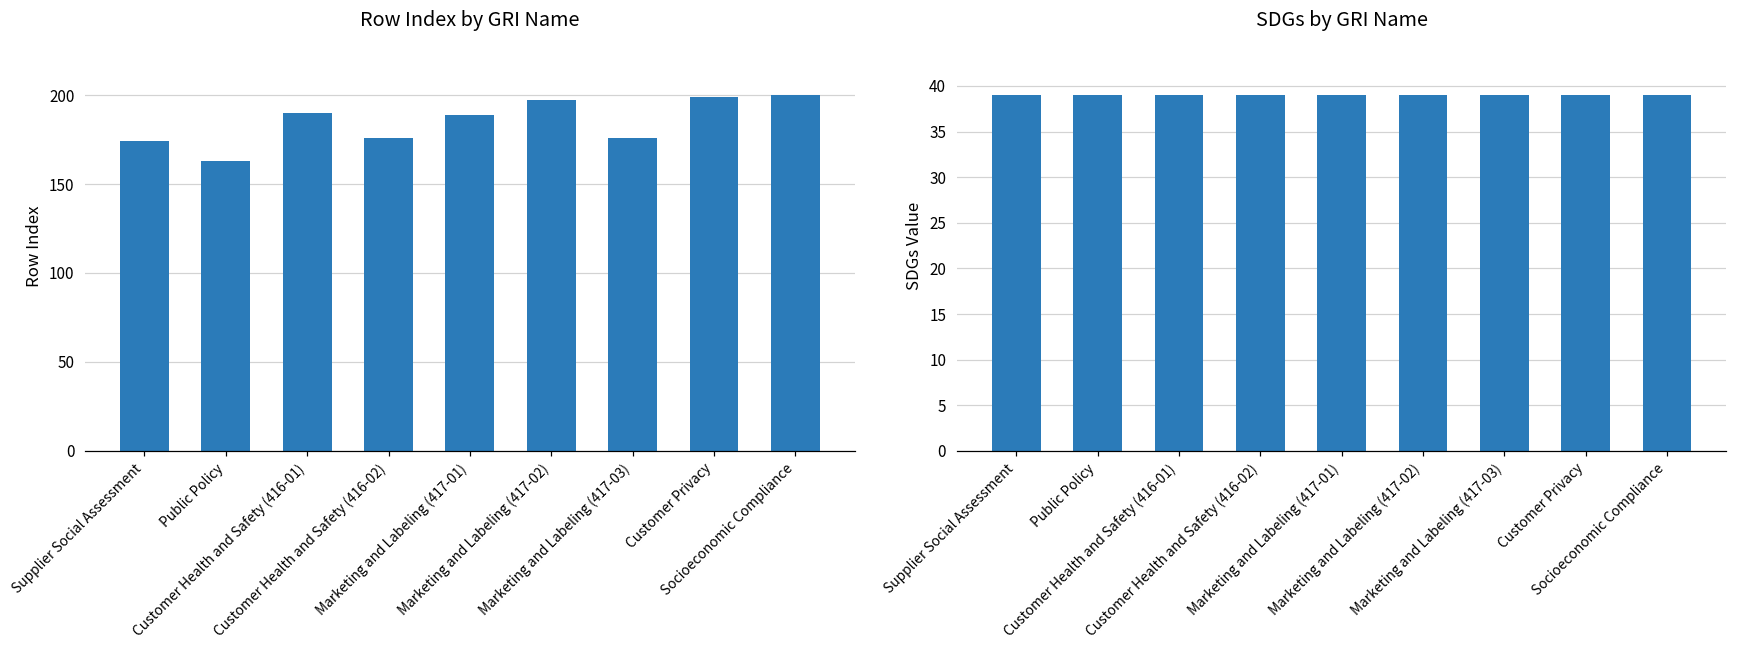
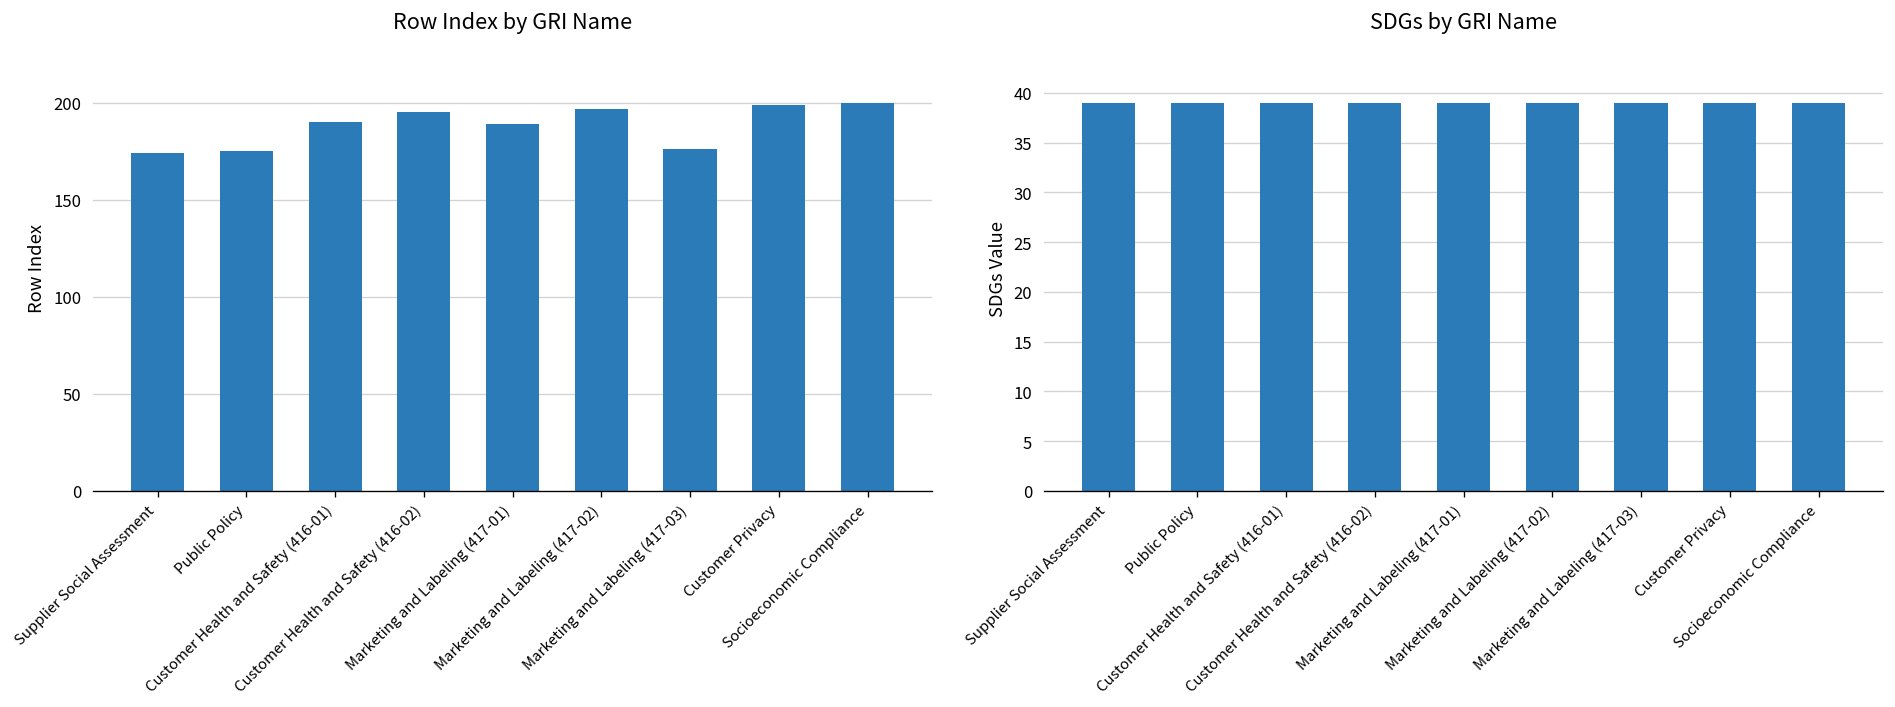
  {
    "Row Index by GRI Name": {
      "Supplier Social Assessment": 174,
-     "Public Policy": 163,
+     "Public Policy": 175,
      "Customer Health and Safety (416-01)": 190,
-     "Customer Health and Safety (416-02)": 176,
+     "Customer Health and Safety (416-02)": 195,
      "Marketing and Labeling (417-01)": 189,
      "Marketing and Labeling (417-02)": 197,
      "Marketing and Labeling (417-03)": 176,
      "Customer Privacy": 199,
      "Socioeconomic Compliance": 200
    },
    "SDGs by GRI Name": {
      "Supplier Social Assessment": 39,
      "Public Policy": 39,
      "Customer Health and Safety (416-01)": 39,
      "Customer Health and Safety (416-02)": 39,
      "Marketing and Labeling (417-01)": 39,
      "Marketing and Labeling (417-02)": 39,
      "Marketing and Labeling (417-03)": 39,
      "Customer Privacy": 39,
      "Socioeconomic Compliance": 39
    }
  }
